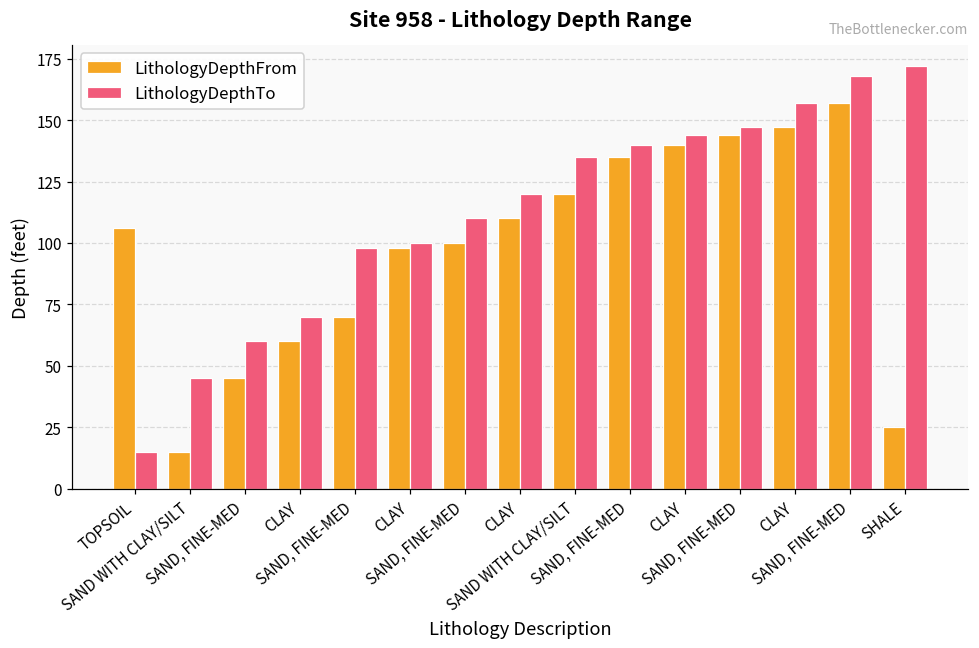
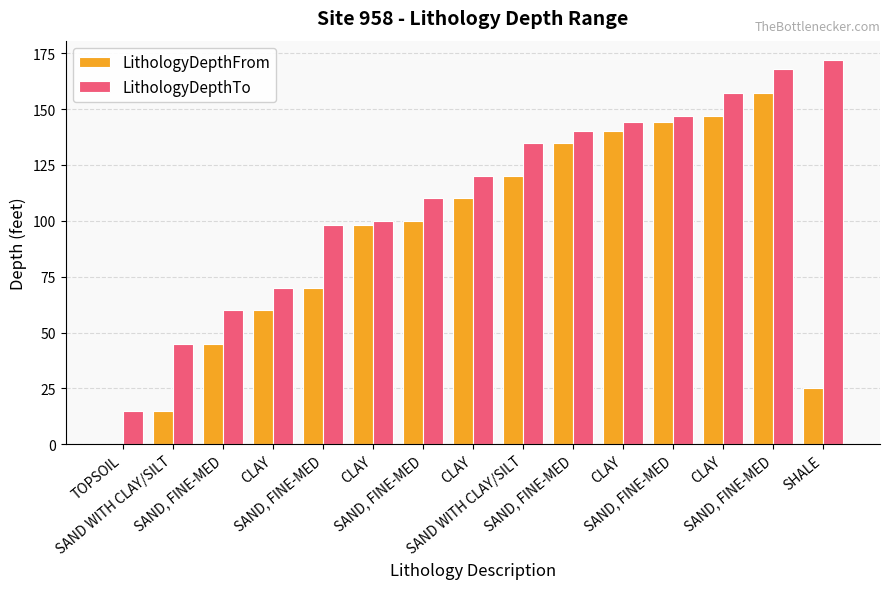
  {
    "LithologyDepthFrom": {
-     "TOPSOIL": 106,
+     "TOPSOIL": 0,
      "SHALE": 25
    },
    "LithologyDepthTo": {
      "TOPSOIL": 15,
      "SHALE": 172
    }
  }
